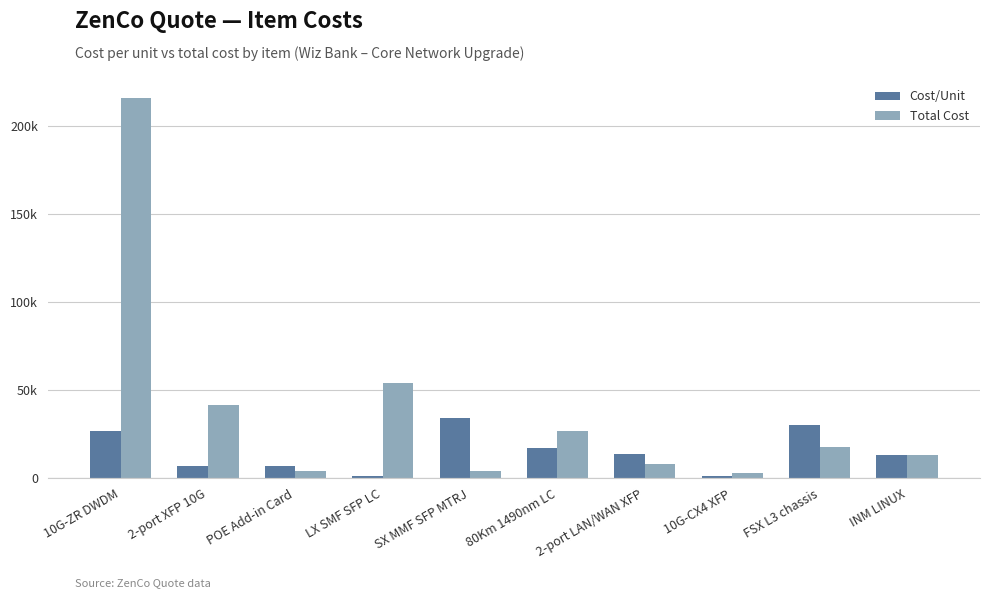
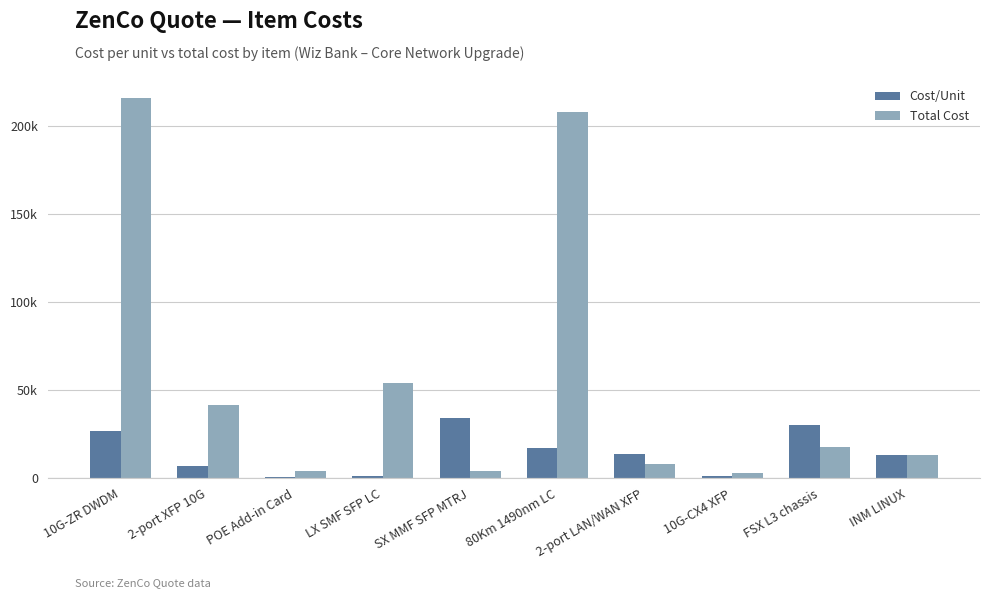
  {
    "Cost/Unit": {
      "10G-ZR DWDM": 27000,
      "2-port XFP 10G": 7000,
-     "POE Add-in Card": 7000,
+     "POE Add-in Card": 1000,
      "LX SMF SFP LC": 1000,
      "SX MMF SFP MTRJ": 34000,
      "80Km 1490nm LC": 17000,
      "2-port LAN/WAN XFP": 14000,
      "FSX L3 chassis": 30000,
      "INM LINUX": 13000
    },
    "Total Cost": {
      "10G-ZR DWDM": 216000,
      "2-port XFP 10G": 42000,
      "POE Add-in Card": 4000,
      "LX SMF SFP LC": 54000,
      "SX MMF SFP MTRJ": 4000,
-     "80Km 1490nm LC": 27000,
+     "80Km 1490nm LC": 208000,
      "2-port LAN/WAN XFP": 8000,
      "10G-CX4 XFP": 3000,
      "FSX L3 chassis": 18000,
      "INM LINUX": 14000
    }
  }
